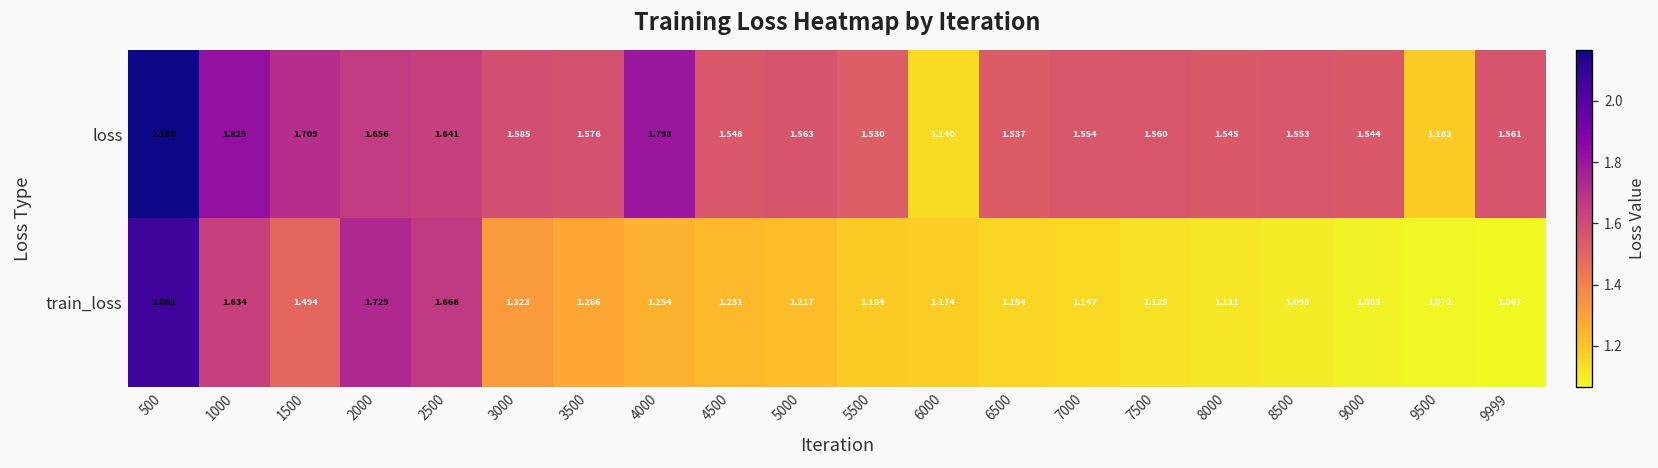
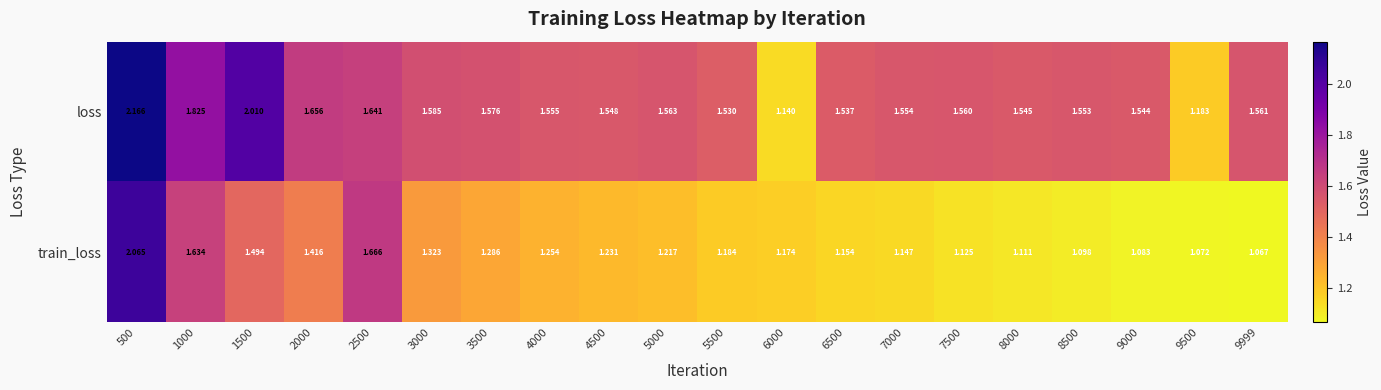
  {
    "loss": {
      "500": 2.166,
      "1000": 1.825,
-     "1500": 1.709,
+     "1500": 2.010,
      "2000": 1.656,
      "2500": 1.641,
      "3000": 1.585,
      "3500": 1.576,
-     "4000": 1.798,
+     "4000": 1.555,
      "4500": 1.548,
      "5000": 1.563,
      "5500": 1.530,
      "6000": 1.140,
      "6500": 1.537,
      "7000": 1.554,
      "7500": 1.560,
      "8000": 1.545,
      "8500": 1.553,
      "9000": 1.544,
      "9500": 1.183,
      "9999": 1.561
    },
    "train_loss": {
      "500": 2.065,
      "1000": 1.634,
      "1500": 1.494,
-     "2000": 1.729,
+     "2000": 1.416,
      "2500": 1.666,
      "3000": 1.323,
      "3500": 1.286,
      "4000": 1.254,
      "4500": 1.231,
      "5000": 1.217,
      "5500": 1.184,
      "6000": 1.174,
      "6500": 1.154,
      "7000": 1.147,
      "7500": 1.125,
      "8000": 1.111,
      "8500": 1.098,
      "9000": 1.083,
      "9500": 1.072,
      "9999": 1.067
    }
  }
